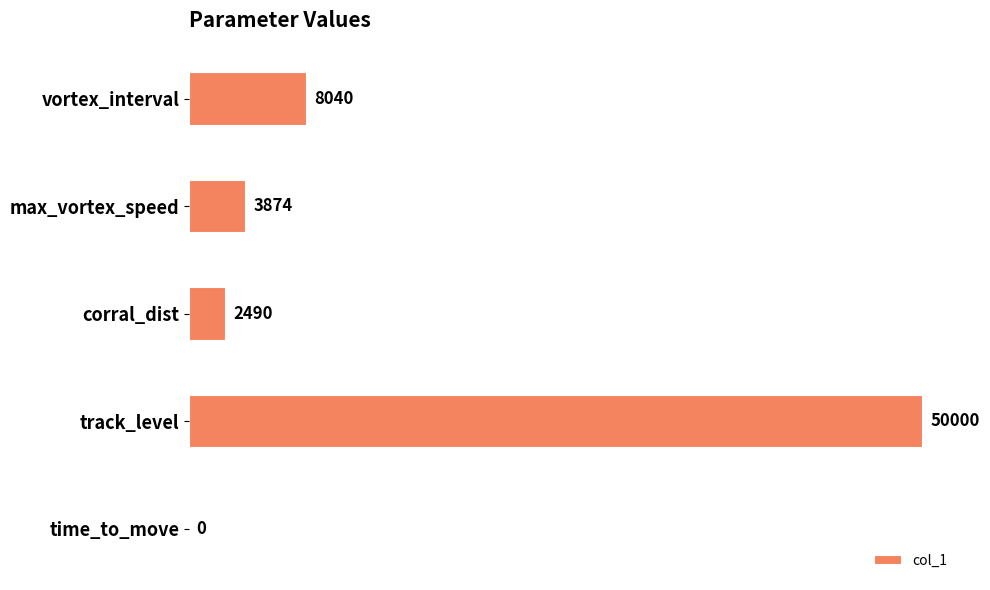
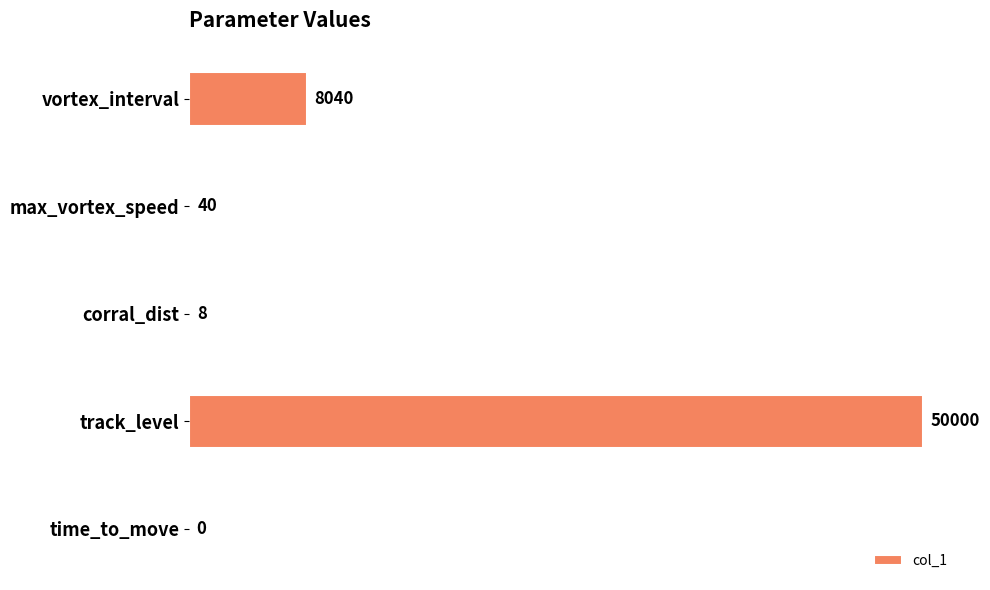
  {
    "vortex_interval": 8040,
-   "max_vortex_speed": 3874,
-   "corral_dist": 2490,
+   "max_vortex_speed": 40,
+   "corral_dist": 8,
    "track_level": 50000,
    "time_to_move": 0
  }
